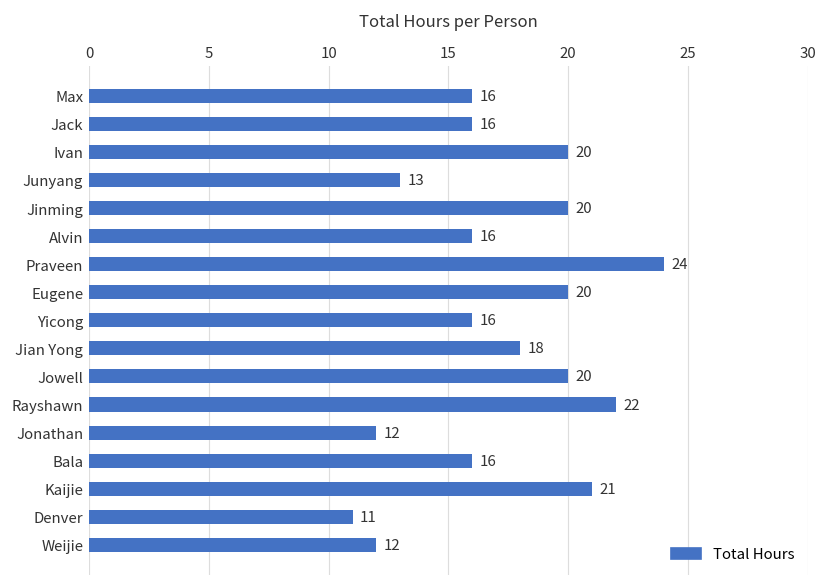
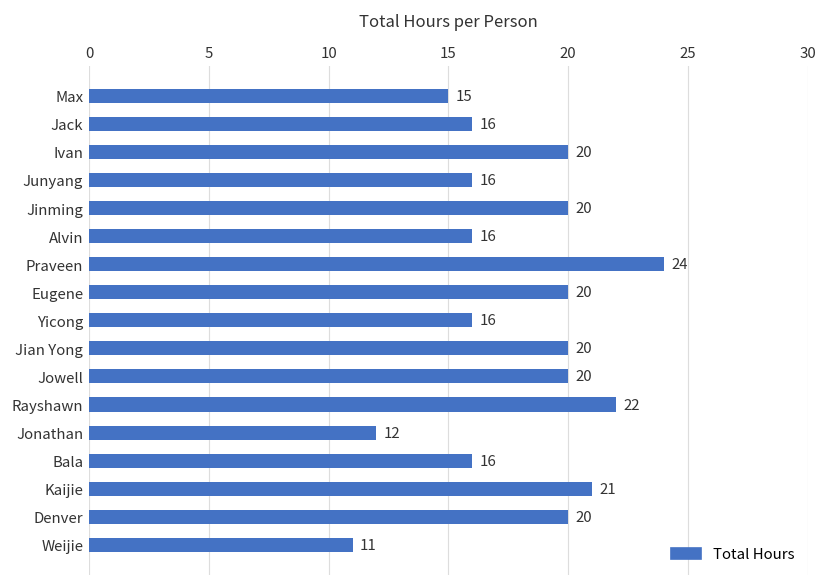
  {
-   "Max": 16,
+   "Max": 15,
    "Jack": 16,
    "Ivan": 20,
-   "Junyang": 13,
+   "Junyang": 16,
    "Jinming": 20,
    "Alvin": 16,
    "Praveen": 24,
    "Eugene": 20,
    "Yicong": 16,
-   "Jian Yong": 18,
+   "Jian Yong": 20,
    "Jowell": 20,
    "Rayshawn": 22,
    "Jonathan": 12,
    "Bala": 16,
    "Kaijie": 21,
-   "Denver": 11,
-   "Weijie": 12
+   "Denver": 20,
+   "Weijie": 11
  }
